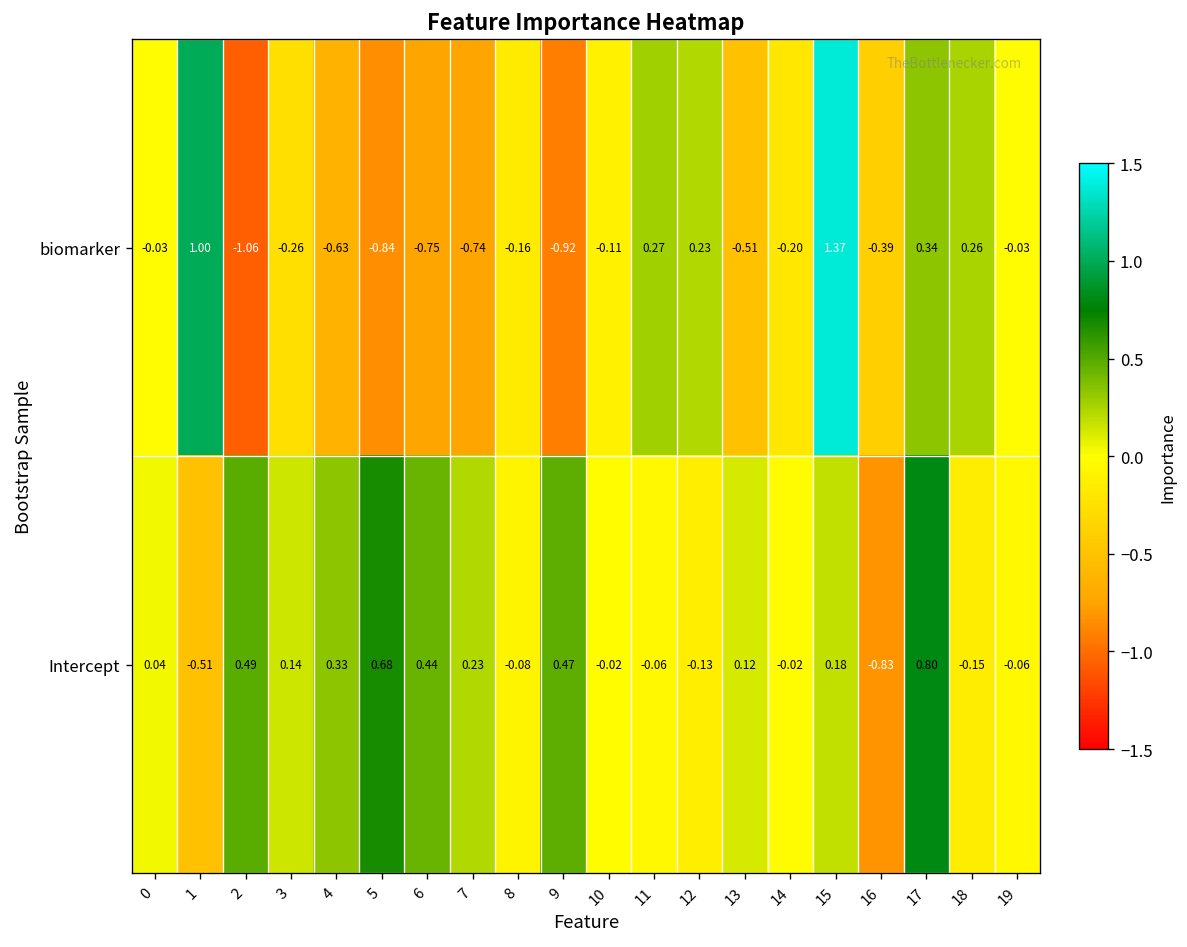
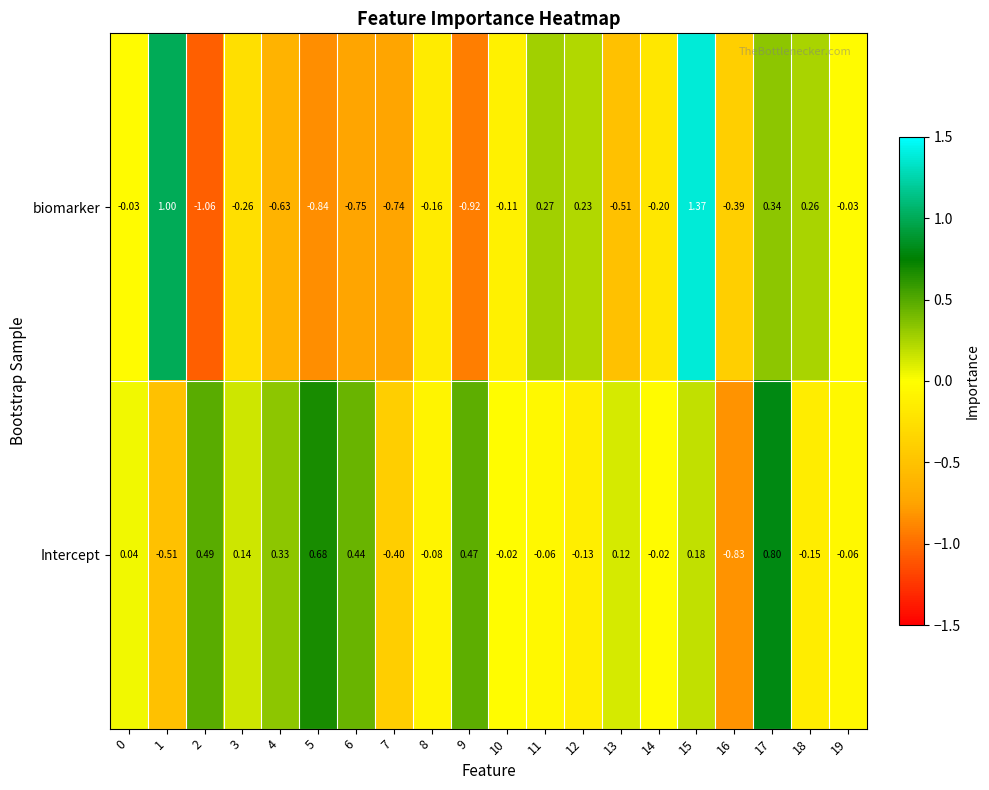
  {
    "biomarker": {
      "0": -0.03,
      "1": 1.00,
      "2": -1.06,
      "3": -0.26,
      "4": -0.63,
      "5": -0.84,
      "6": -0.75,
      "7": -0.74,
      "8": -0.16,
      "9": -0.92,
      "10": -0.11,
      "11": 0.27,
      "12": 0.23,
      "13": -0.51,
      "14": -0.20,
      "15": 1.37,
      "16": -0.39,
      "17": 0.34,
      "19": -0.03
    },
    "Intercept": {
      "0": 0.04,
      "1": -0.51,
      "2": 0.49,
      "3": 0.14,
      "4": 0.33,
      "5": 0.68,
      "6": 0.44,
-     "7": 0.23,
+     "7": -0.40,
      "8": -0.08,
      "9": 0.47,
      "10": -0.02,
      "11": -0.06,
      "12": -0.13,
      "13": 0.12,
      "14": -0.02,
      "15": 0.18,
      "16": -0.83,
      "17": 0.80,
      "18": -0.15,
      "19": -0.06
    }
  }
